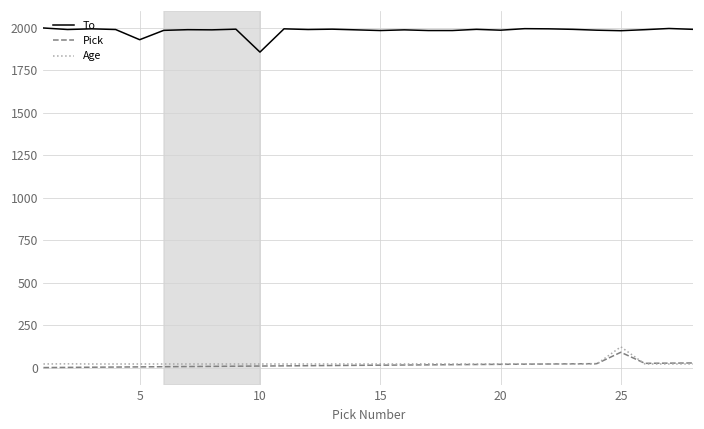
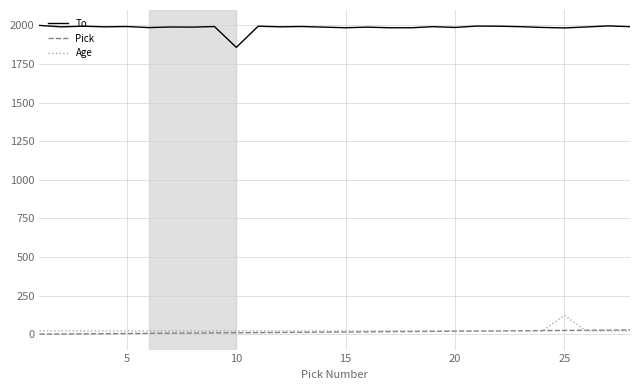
  {
    "To": {
-     "5": 1930,
+     "5": 1990,
      "10": 1860,
      "15": 1990,
      "20": 1990,
      "25": 1980
    },
    "Pick": {
      "5": 10,
-     "25": 90
+     "25": 30
    },
    "Age": {
      "5": 20,
      "25": 120
    }
  }
